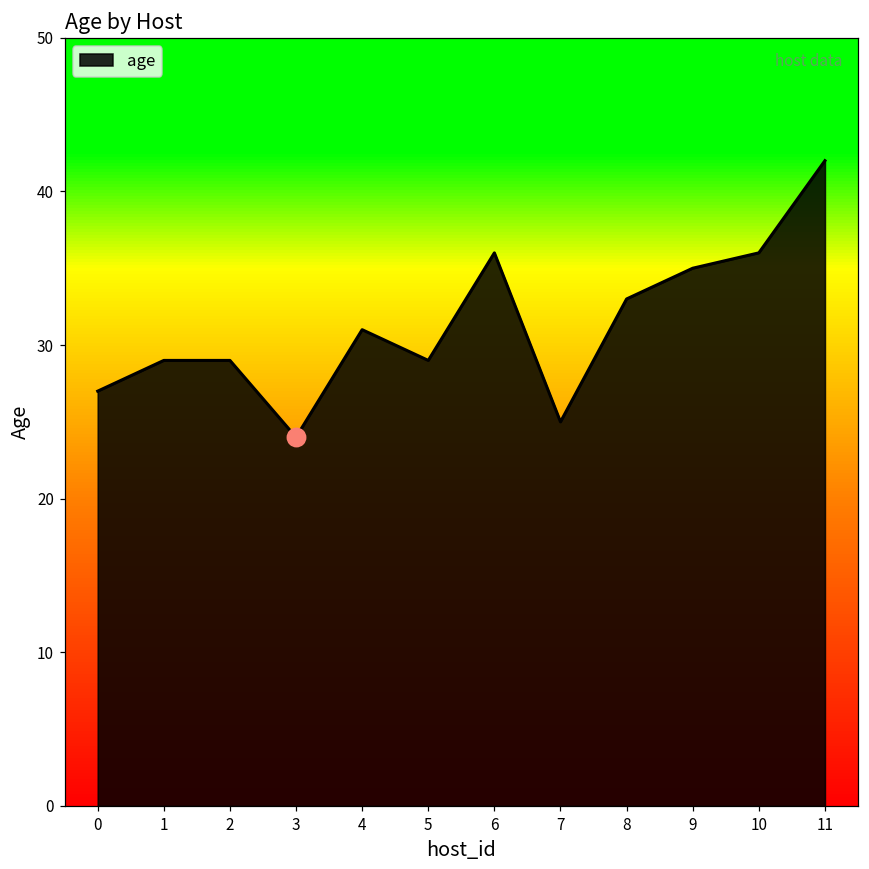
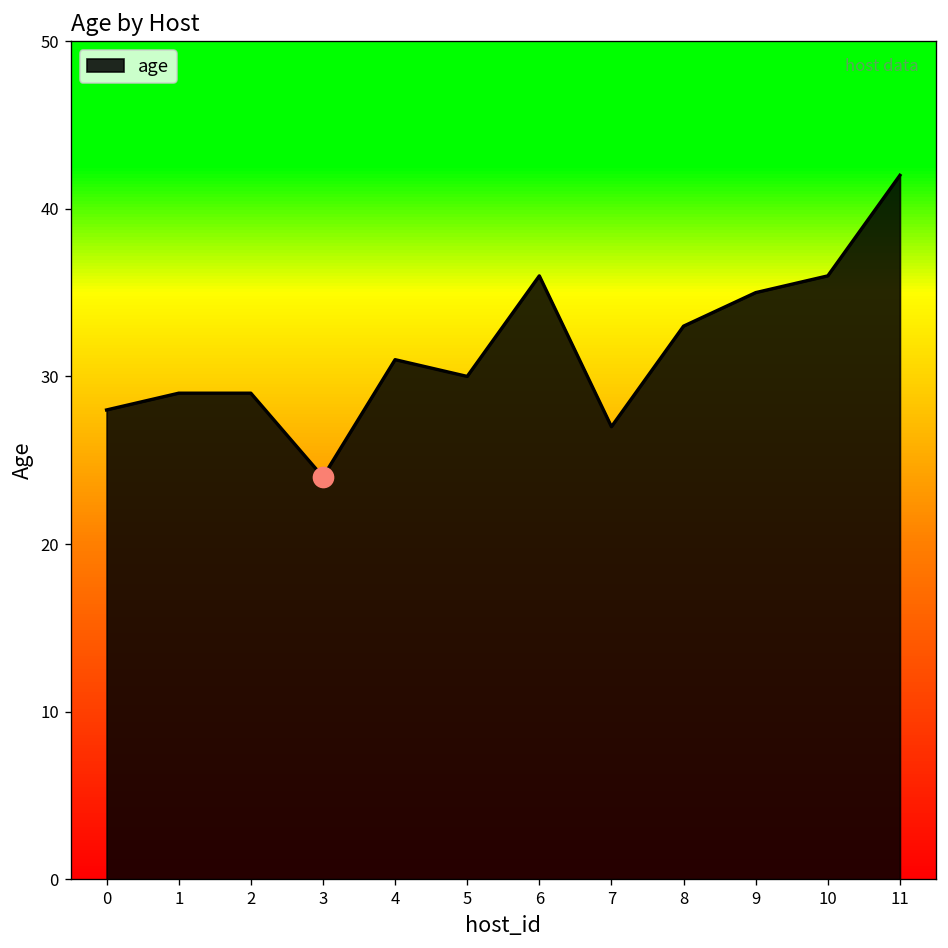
  {
    "age": {
-     "0": 27,
+     "0": 28,
      "1": 29,
      "2": 29,
      "4": 31,
-     "5": 29,
+     "5": 30,
      "6": 36,
-     "7": 25,
+     "7": 27,
      "8": 33,
      "9": 35,
      "10": 36,
      "11": 42
    }
  }
